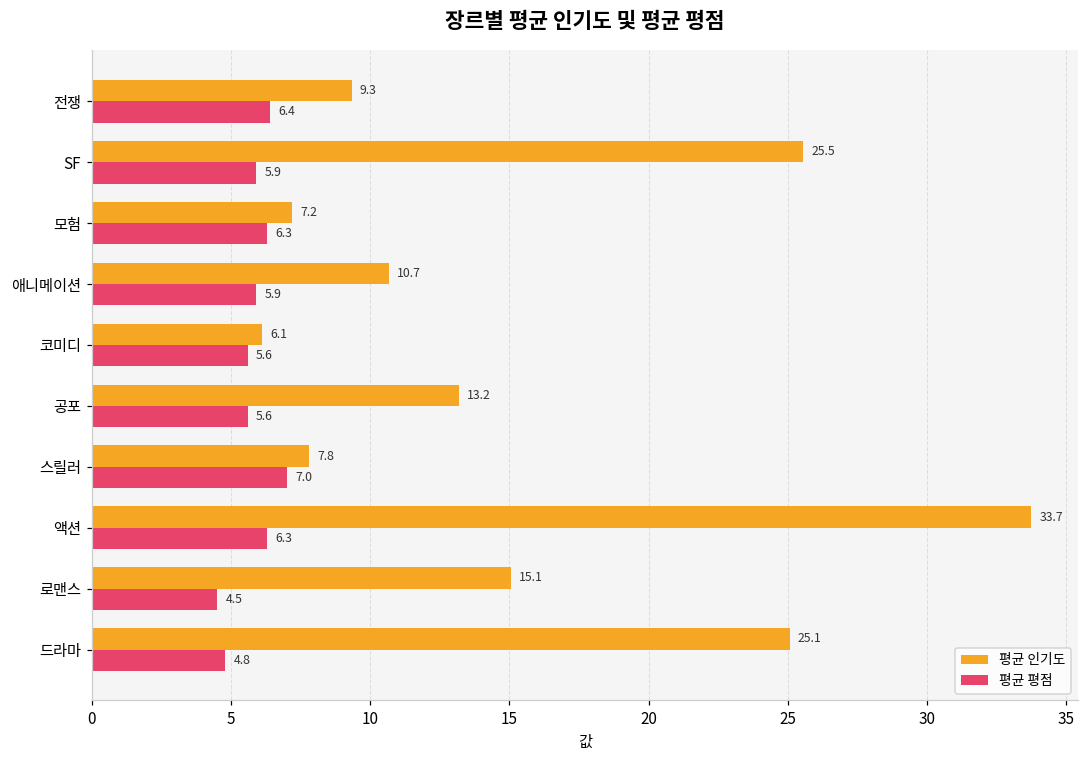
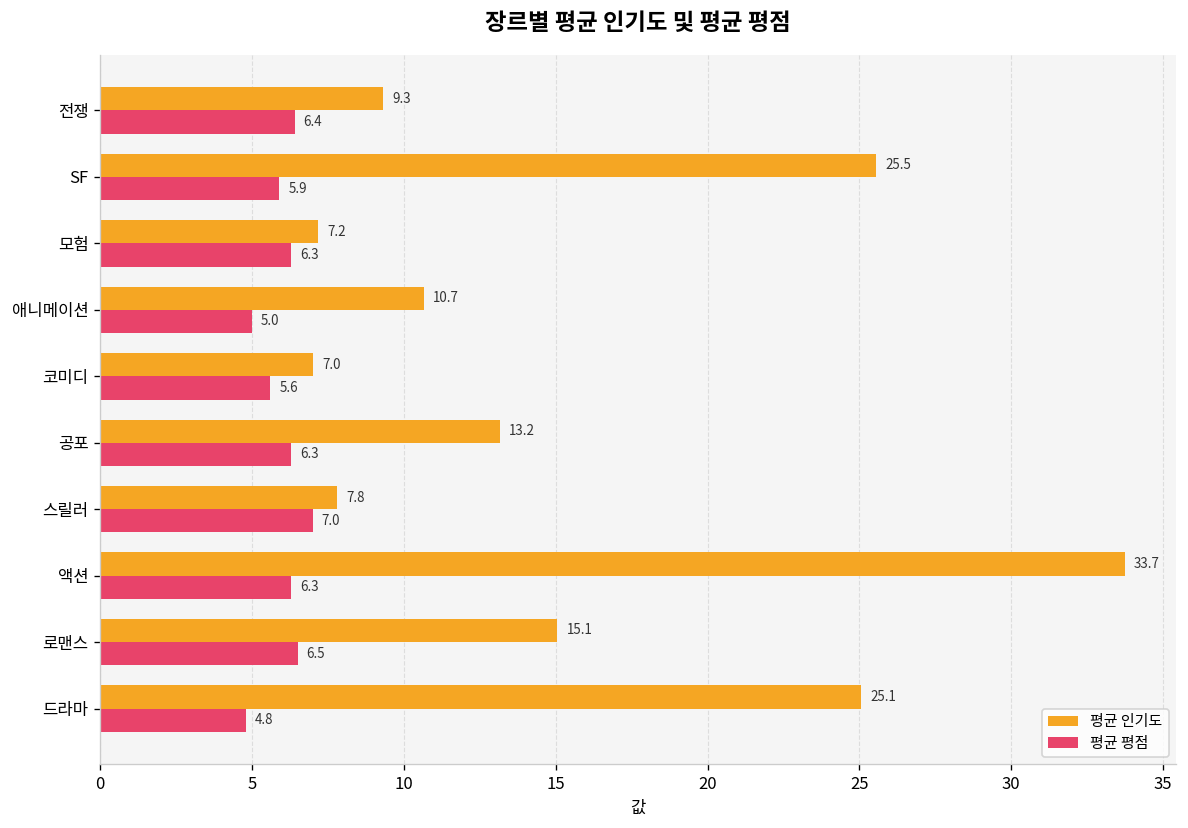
  {
    "평균 인기도": {
      "전쟁": 9.3,
      "SF": 25.5,
      "모험": 7.2,
      "애니메이션": 10.7,
-     "코미디": 6.1,
+     "코미디": 7.0,
      "공포": 13.2,
      "스릴러": 7.8,
      "액션": 33.7,
      "로맨스": 15.1,
      "드라마": 25.1
    },
    "평균 평점": {
      "전쟁": 6.4,
      "SF": 5.9,
      "모험": 6.3,
-     "애니메이션": 5.9,
+     "애니메이션": 5.0,
      "코미디": 5.6,
-     "공포": 5.6,
+     "공포": 6.3,
      "스릴러": 7.0,
      "액션": 6.3,
-     "로맨스": 4.5,
+     "로맨스": 6.5,
      "드라마": 4.8
    }
  }
